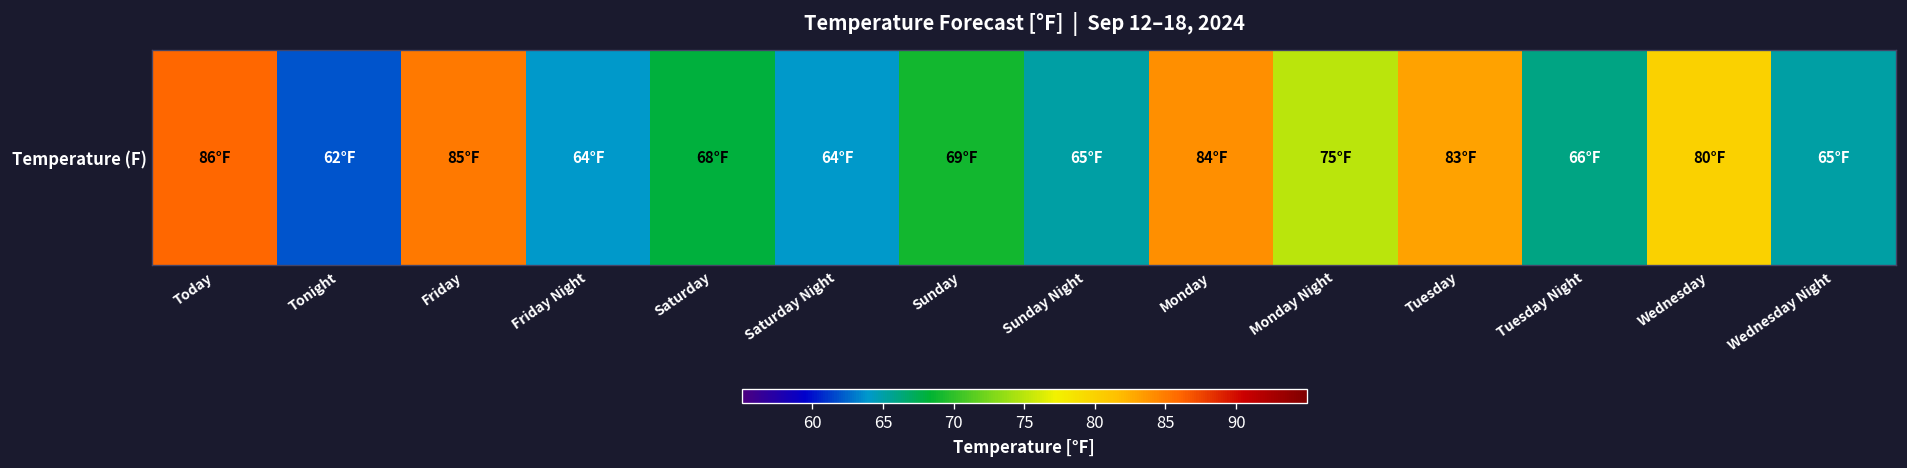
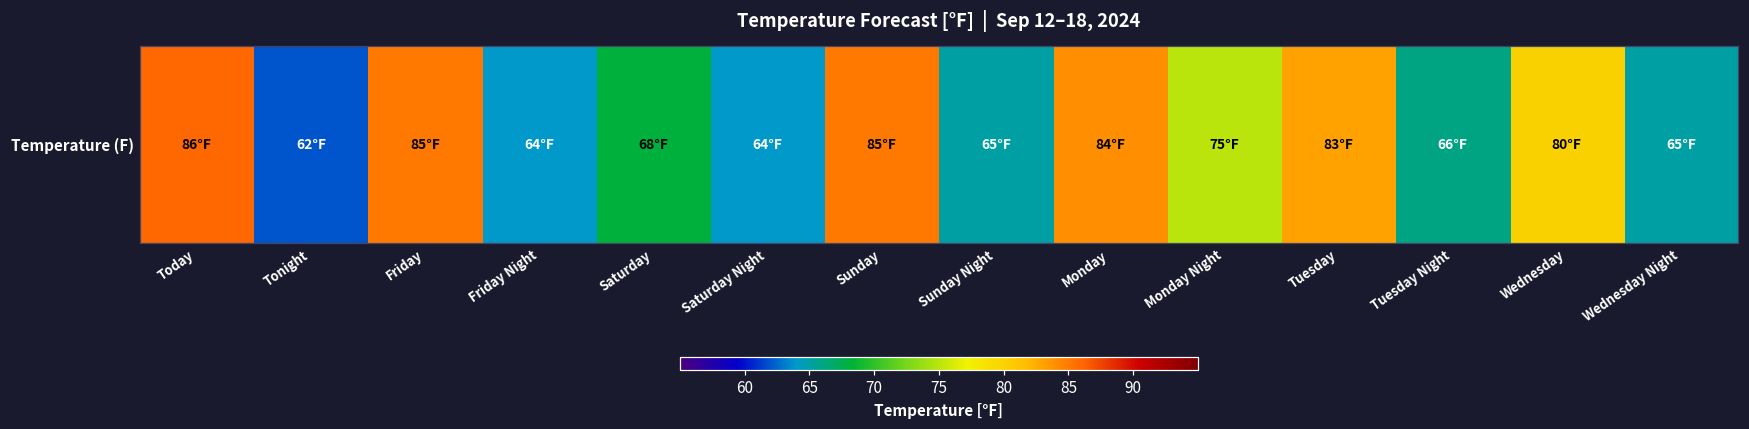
  {
    "Temperature (F)": {
      "Today": "86°F",
      "Tonight": "62°F",
      "Friday": "85°F",
      "Friday Night": "64°F",
      "Saturday": "68°F",
      "Saturday Night": "64°F",
-     "Sunday": "69°F",
+     "Sunday": "85°F",
      "Sunday Night": "65°F",
      "Monday": "84°F",
      "Monday Night": "75°F",
      "Tuesday": "83°F",
      "Tuesday Night": "66°F",
      "Wednesday": "80°F",
      "Wednesday Night": "65°F"
    }
  }
